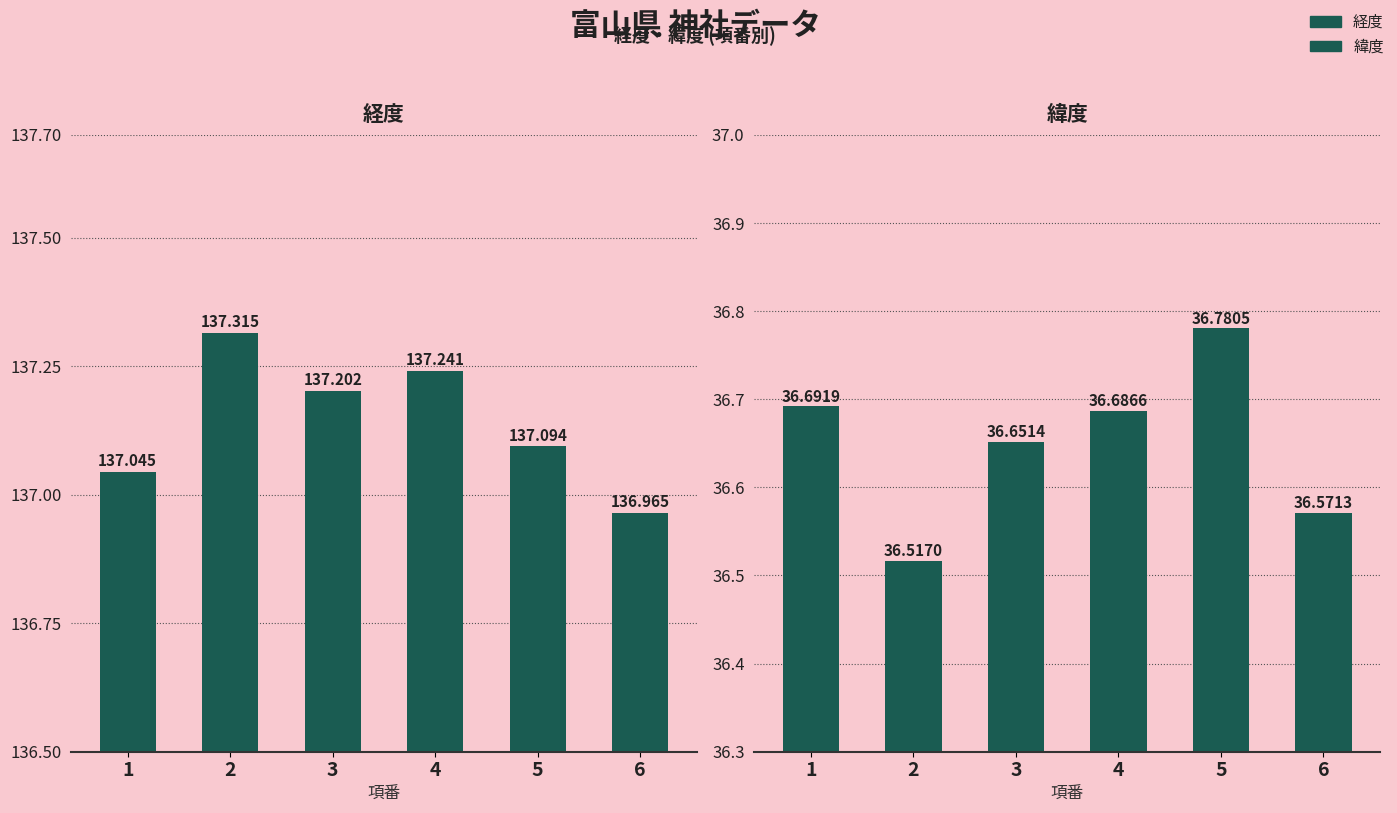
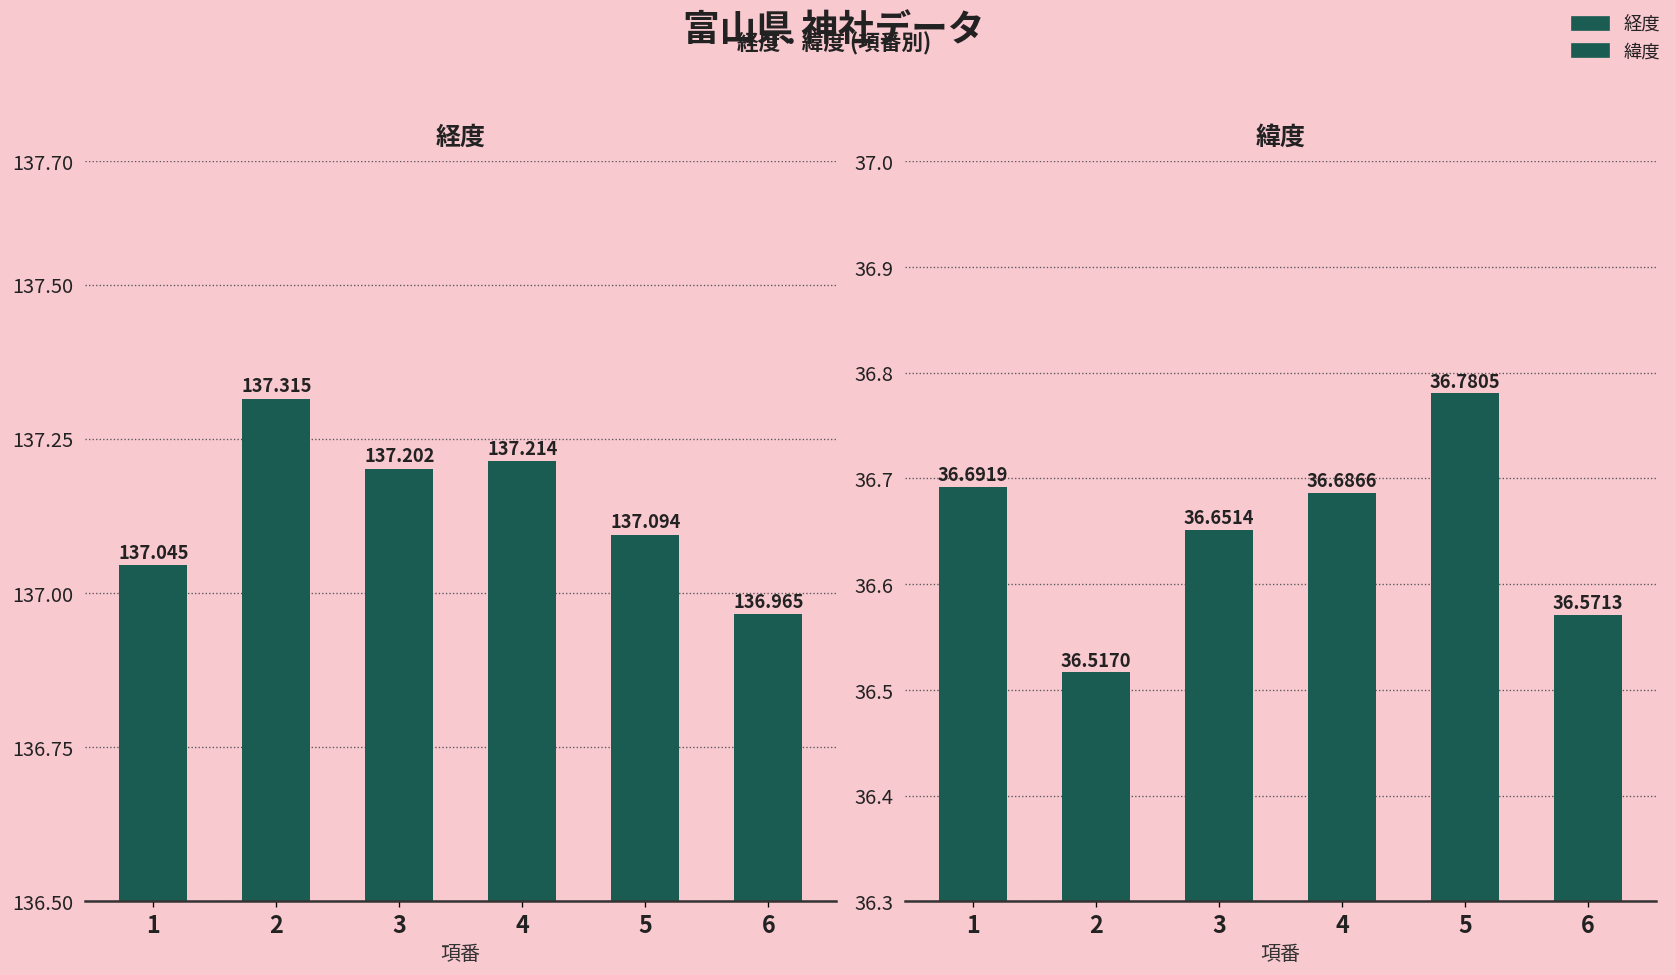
  {
    "経度": {
      "1": 137.045,
      "2": 137.315,
      "3": 137.202,
-     "4": 137.241,
+     "4": 137.214,
      "5": 137.094,
      "6": 136.965
    },
    "緯度": {
      "1": 36.6919,
      "2": 36.5170,
      "3": 36.6514,
      "4": 36.6866,
      "5": 36.7805,
      "6": 36.5713
    }
  }
